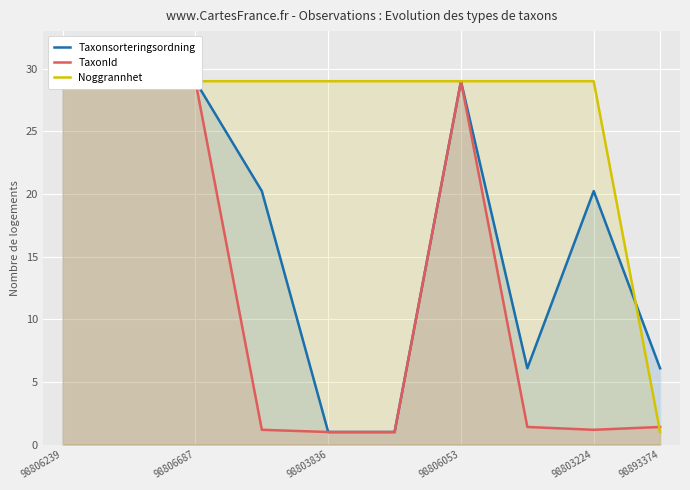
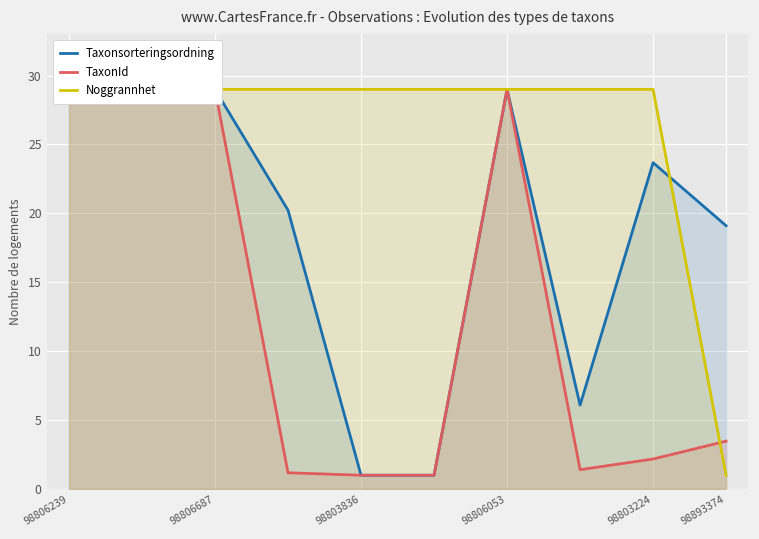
  {
    "Taxonsorteringsordning": {
-     "98803224": 20.2,
-     "98893374": 6.1
+     "98803224": 23.7,
+     "98893374": 19.1
    },
    "TaxonId": {
-     "98803224": 1.2,
-     "98893374": 1.4
+     "98803224": 2.2,
+     "98893374": 3.5
    },
    "Noggrannhet": {
      "98803836": 29.0,
      "98803224": 29.0,
      "98893374": 1.0
    }
  }
